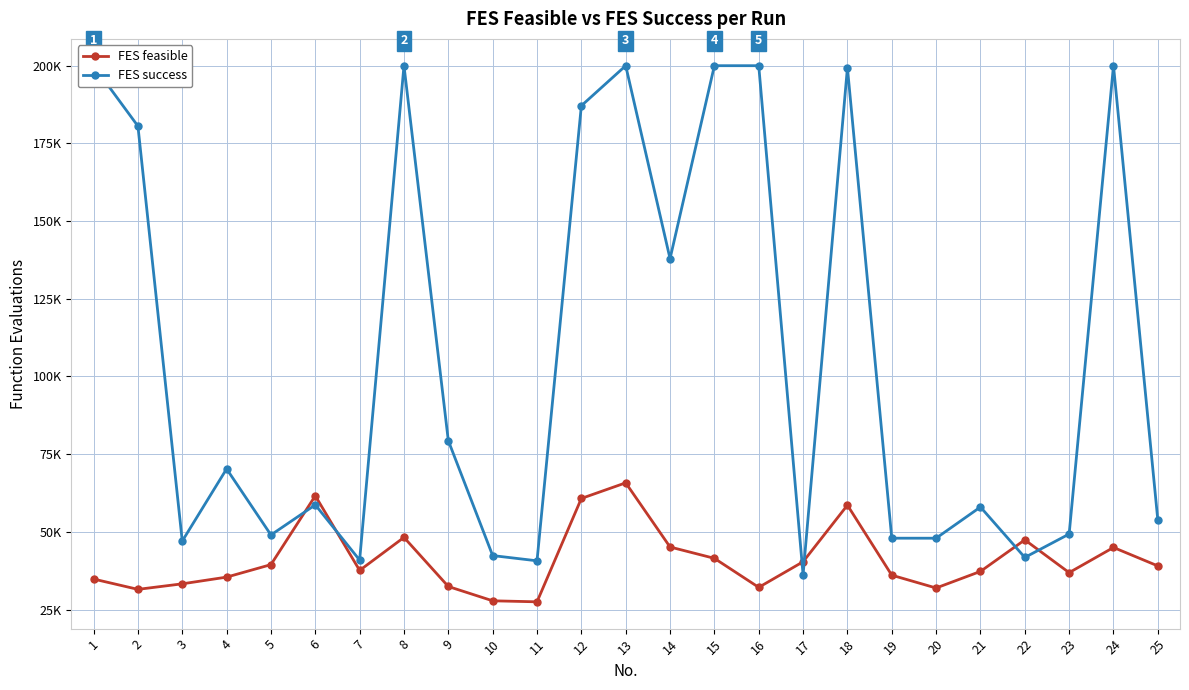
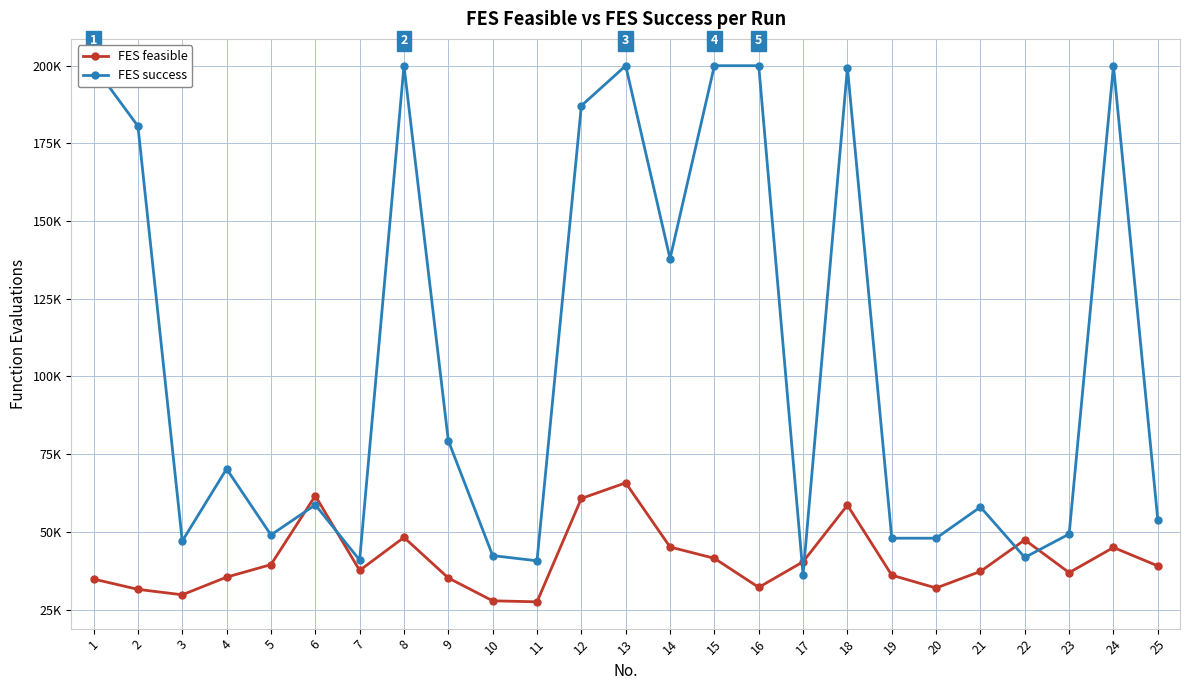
  {
    "FES feasible": {
      "1": 35000,
      "2": 32000,
-     "3": 33000,
+     "3": 30000,
      "4": 35000,
      "5": 39000,
      "6": 62000,
      "7": 38000,
      "8": 48000,
-     "9": 32000,
+     "9": 35000,
      "10": 28000,
      "11": 27000,
      "12": 61000,
      "13": 66000,
      "14": 45000,
      "15": 41000,
      "16": 32000,
      "17": 40000,
      "18": 59000,
      "19": 36000,
      "20": 32000,
      "21": 37000,
      "22": 47000,
      "23": 37000,
      "24": 45000,
      "25": 39000
    },
    "FES success": {
      "2": 181000,
      "3": 47000,
      "4": 70000,
      "5": 49000,
      "6": 59000,
      "7": 41000,
      "9": 79000,
      "10": 42000,
      "11": 41000,
      "12": 187000,
      "14": 138000,
      "17": 36000,
      "18": 199000,
      "19": 48000,
      "20": 48000,
      "21": 58000,
      "22": 42000,
      "23": 49000,
      "24": 200000,
      "25": 54000
    }
  }
